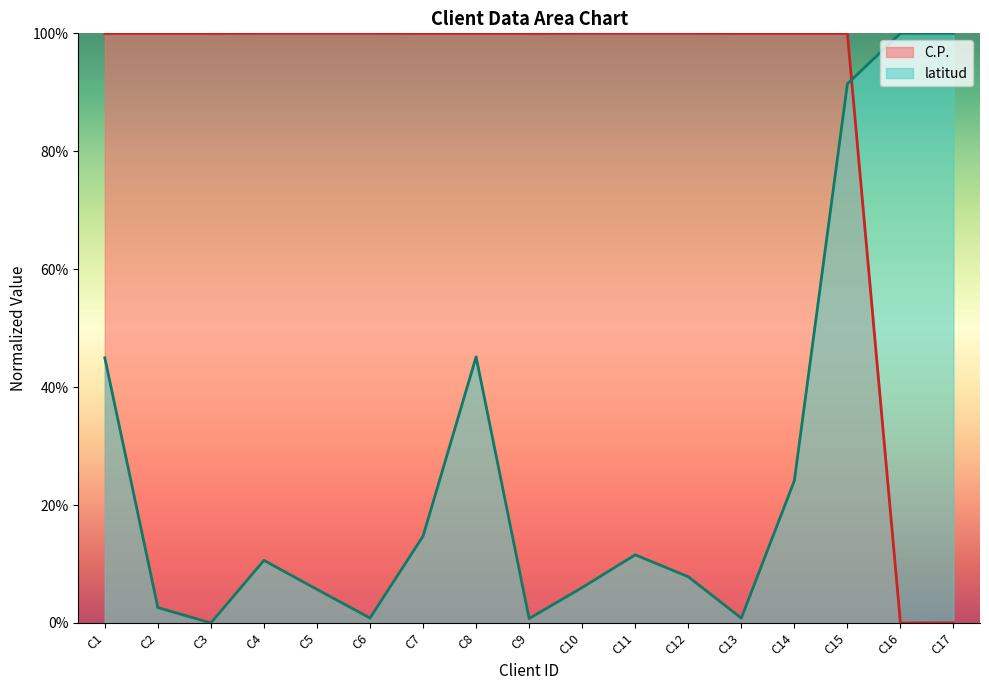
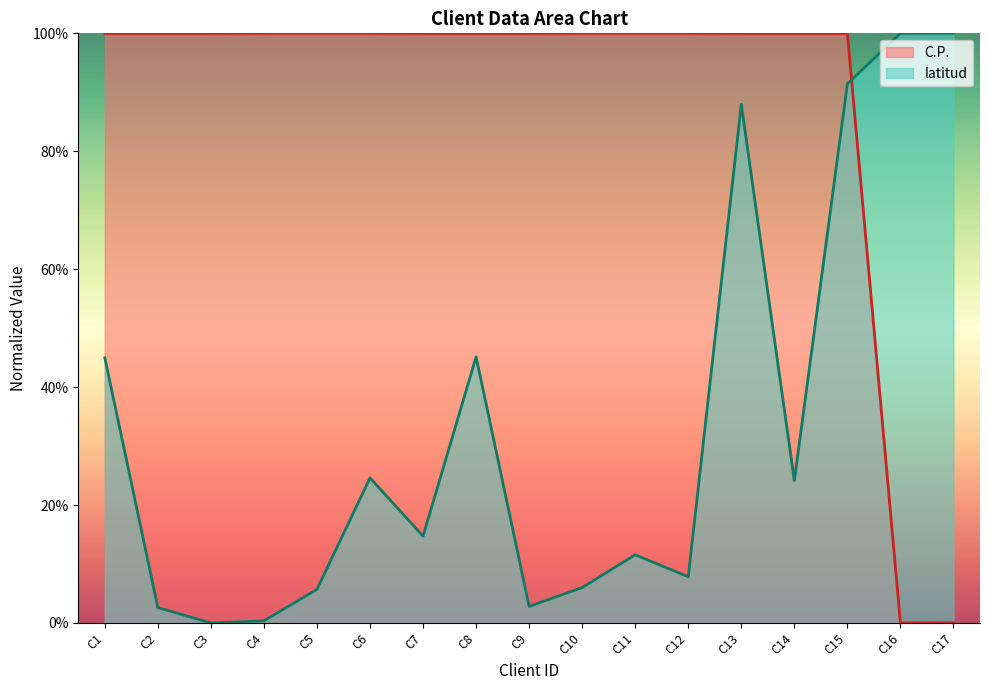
  {
    "C.P.": {
      "C1": "100%",
      "C2": "100%",
      "C3": "100%",
      "C4": "100%",
      "C5": "100%",
      "C6": "100%",
      "C7": "100%",
      "C8": "100%",
      "C9": "100%",
      "C10": "100%",
      "C11": "100%",
      "C12": "100%",
      "C13": "100%",
      "C14": "100%",
      "C15": "100%",
      "C16": "0%",
      "C17": "0%"
    },
    "latitud": {
      "C1": "45%",
      "C2": "3%",
      "C3": "0%",
-     "C4": "11%",
+     "C4": "0%",
      "C5": "6%",
-     "C6": "1%",
+     "C6": "25%",
      "C7": "15%",
      "C8": "45%",
-     "C9": "1%",
+     "C9": "3%",
      "C10": "6%",
      "C11": "12%",
      "C12": "8%",
-     "C13": "1%",
+     "C13": "88%",
      "C14": "24%",
      "C15": "91%",
      "C16": "100%",
      "C17": "100%"
    }
  }
